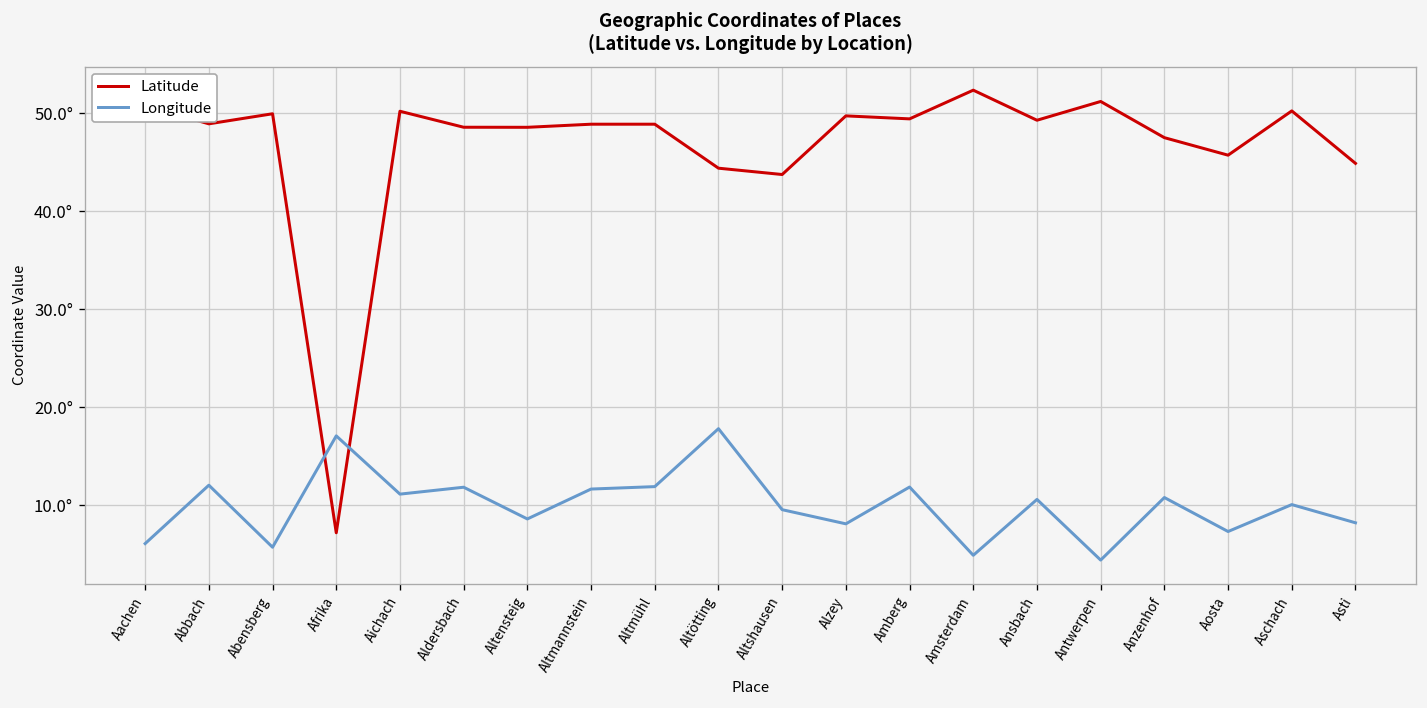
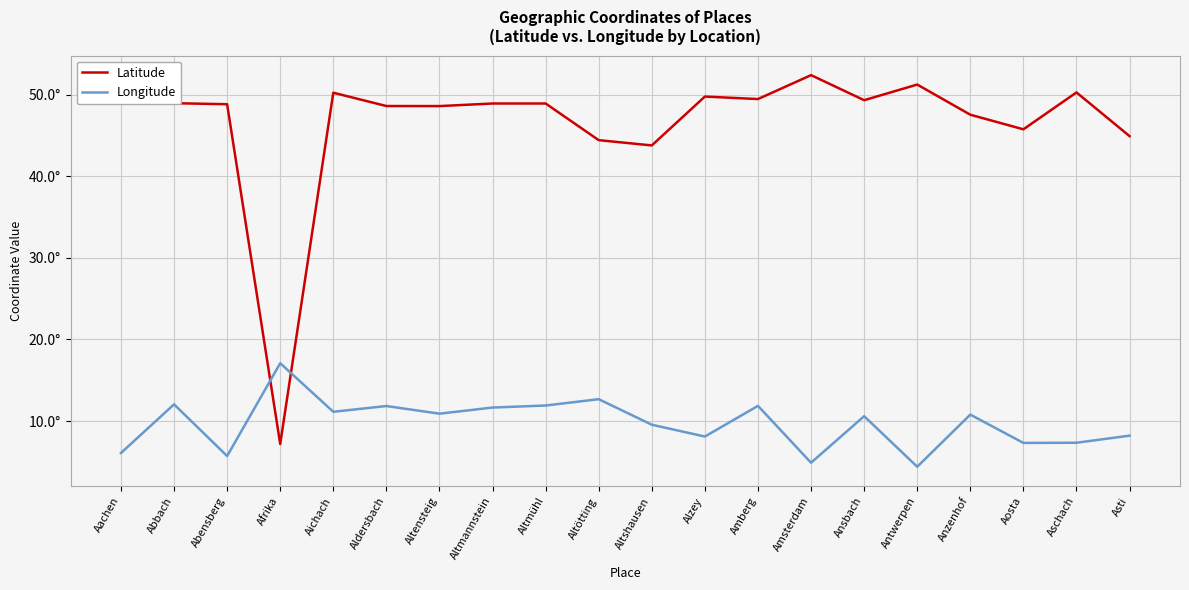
  {
    "Latitude": {
-     "Abensberg": "50°",
+     "Abensberg": "49°",
      "Afrika": "7°",
      "Aichach": "50°",
      "Aldersbach": "49°",
      "Altensteig": "49°",
      "Altmannstein": "49°",
      "Altmühl": "49°",
      "Altötting": "44°",
      "Altshausen": "44°",
      "Alzey": "50°",
      "Amberg": "49°",
      "Amsterdam": "52°",
      "Ansbach": "49°",
      "Antwerpen": "51°",
      "Anzenhof": "48°",
      "Aosta": "46°",
      "Aschach": "50°",
      "Asti": "45°"
    },
    "Longitude": {
      "Aachen": "6°",
      "Abbach": "12°",
      "Abensberg": "6°",
      "Afrika": "17°",
      "Aichach": "11°",
      "Aldersbach": "12°",
-     "Altensteig": "9°",
+     "Altensteig": "11°",
      "Altmannstein": "12°",
      "Altmühl": "12°",
-     "Altötting": "18°",
+     "Altötting": "13°",
      "Altshausen": "10°",
      "Alzey": "8°",
      "Amberg": "12°",
      "Amsterdam": "5°",
      "Ansbach": "11°",
      "Antwerpen": "4°",
      "Anzenhof": "11°",
      "Aosta": "7°",
-     "Aschach": "10°",
+     "Aschach": "7°",
      "Asti": "8°"
    }
  }
